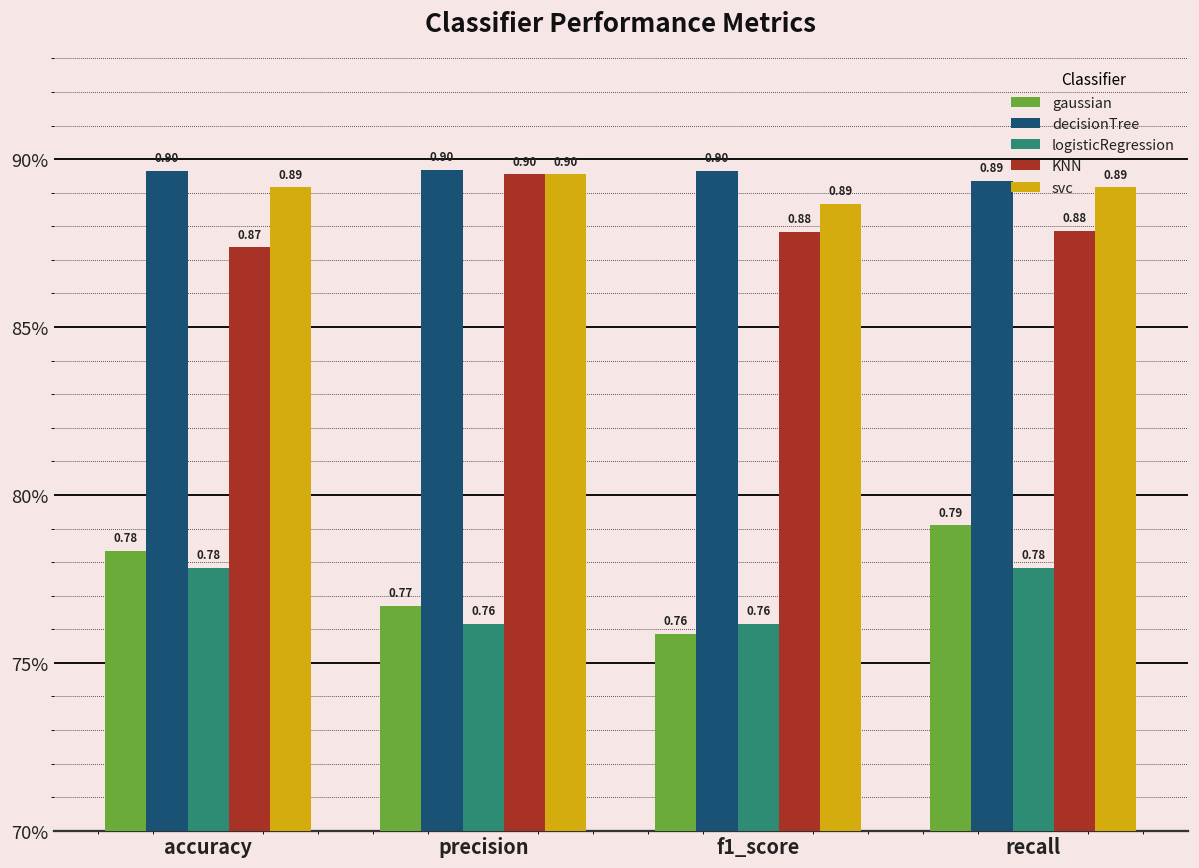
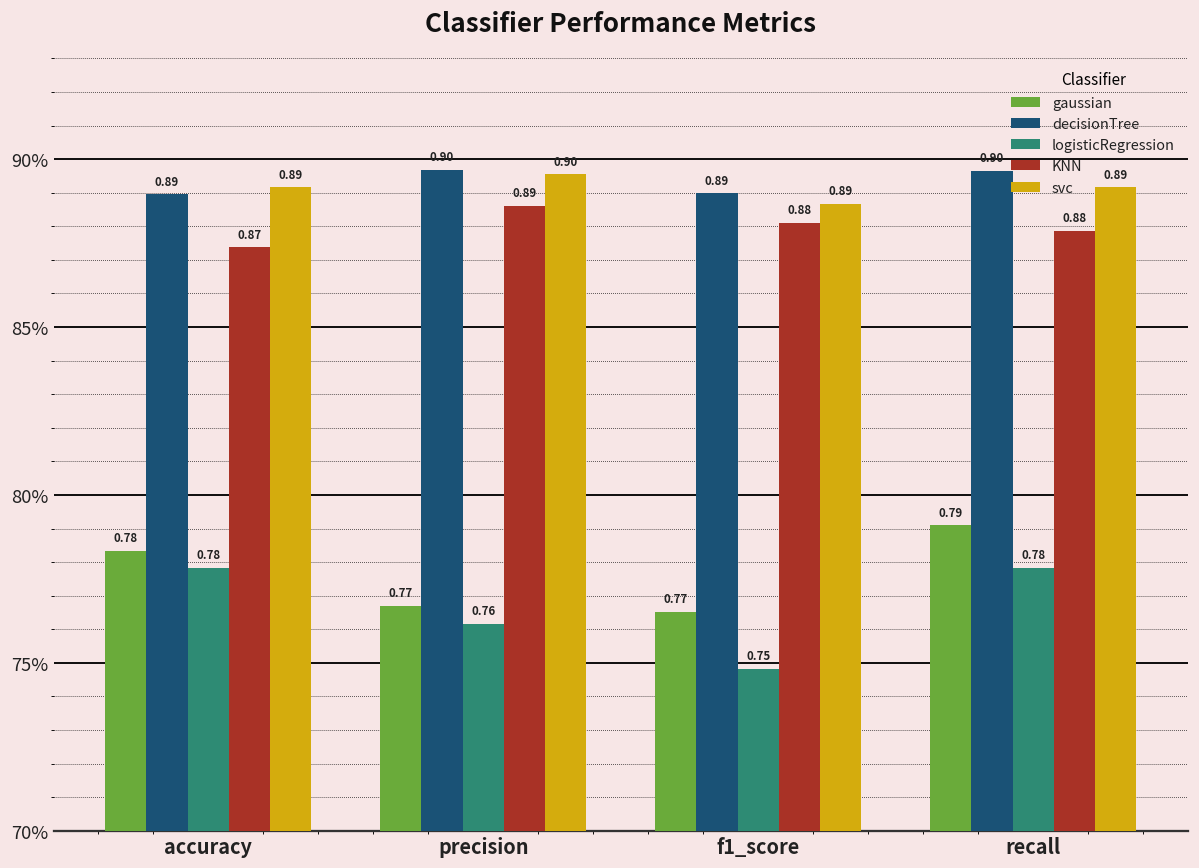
  {
    "gaussian": {
      "accuracy": "0.78",
      "precision": "0.77",
-     "f1_score": "0.76",
+     "f1_score": "0.77",
      "recall": "0.79"
    },
    "decisionTree": {
-     "accuracy": "0.90",
+     "accuracy": "0.89",
      "precision": "0.90",
-     "f1_score": "0.90",
-     "recall": "0.89"
+     "f1_score": "0.89",
+     "recall": "0.90"
    },
    "logisticRegression": {
      "accuracy": "0.78",
      "precision": "0.76",
-     "f1_score": "0.76",
+     "f1_score": "0.75",
      "recall": "0.78"
    },
    "KNN": {
      "accuracy": "0.87",
-     "precision": "0.90",
-     "f1_score": "87.8%",
+     "precision": "0.89",
+     "f1_score": "88.1%",
      "recall": "0.88"
    },
    "svc": {
      "accuracy": "0.89",
      "precision": "0.90",
      "f1_score": "0.89"
    }
  }
